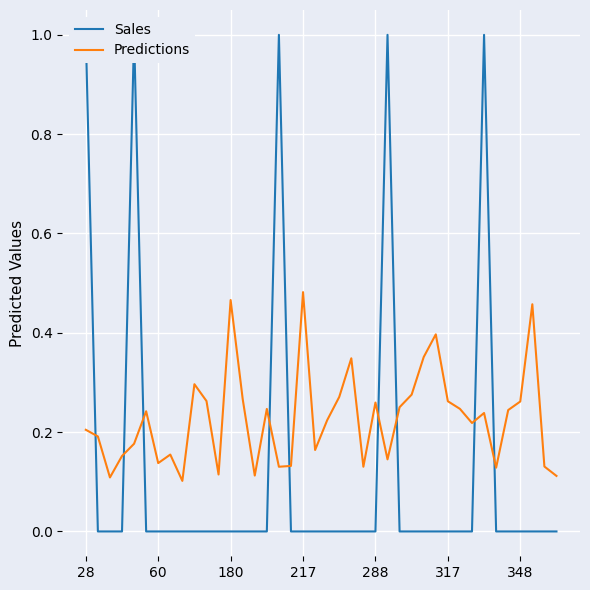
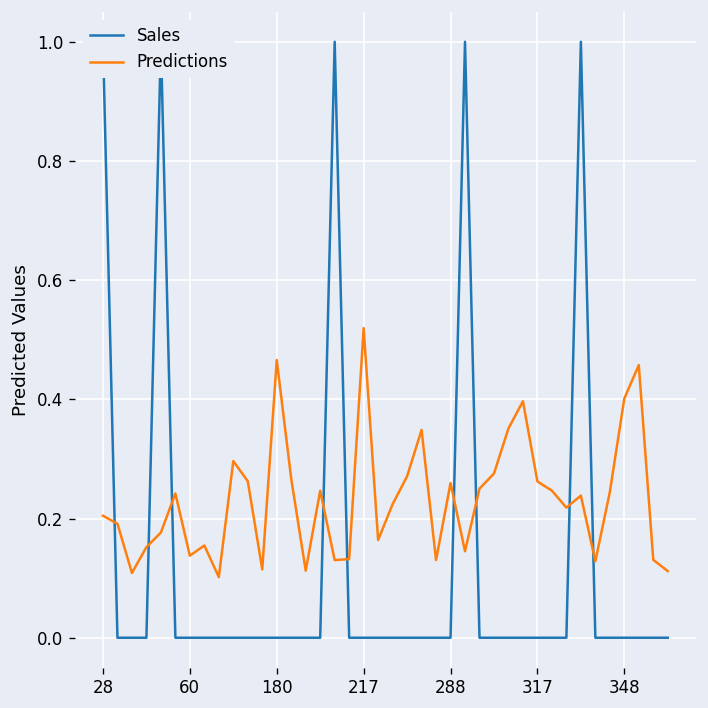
  {
    "Sales": {
      "60": 0.00,
      "180": 0.00,
      "217": 0.00,
      "288": 0.00,
      "317": 0.00,
      "348": 0.00
    },
    "Predictions": {
      "60": 0.14,
      "180": 0.47,
-     "217": 0.48,
+     "217": 0.52,
      "288": 0.26,
      "317": 0.26,
-     "348": 0.26
+     "348": 0.40
    }
  }
